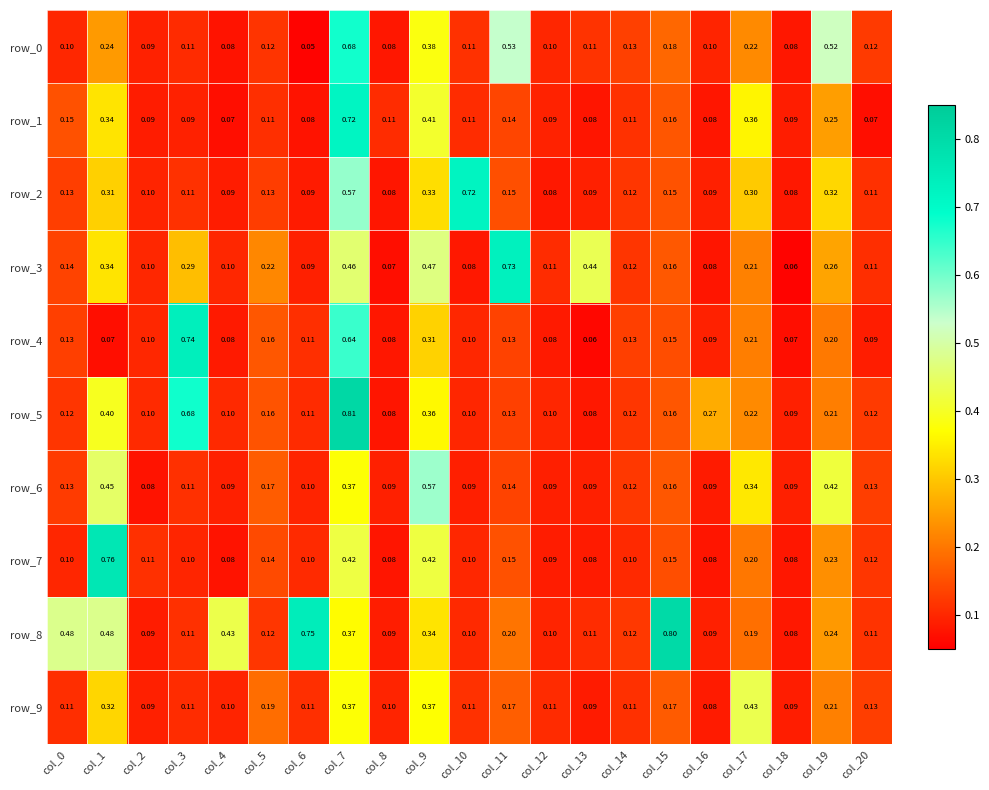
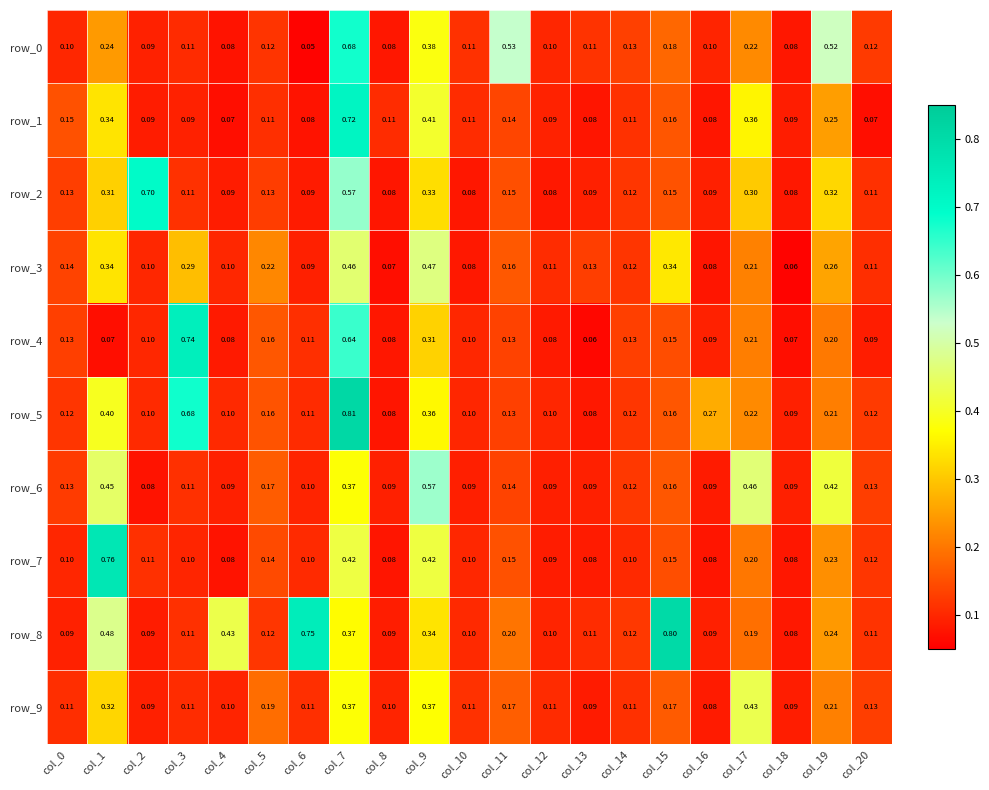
  {
    "row_2": {
      "col_0": 0.13,
      "col_1": 0.31,
-     "col_2": 0.10,
+     "col_2": 0.70,
      "col_3": 0.11,
      "col_4": 0.09,
      "col_5": 0.13,
      "col_6": 0.09,
      "col_7": 0.57,
      "col_8": 0.08,
      "col_9": 0.33,
-     "col_10": 0.72,
+     "col_10": 0.08,
      "col_11": 0.15,
      "col_12": 0.08,
      "col_13": 0.09,
      "col_14": 0.12,
      "col_15": 0.15,
      "col_16": 0.09,
      "col_17": 0.30,
      "col_18": 0.08,
      "col_19": 0.32,
      "col_20": 0.11
    },
    "row_3": {
      "col_0": 0.14,
      "col_1": 0.34,
      "col_2": 0.10,
      "col_3": 0.29,
      "col_4": 0.10,
      "col_5": 0.22,
      "col_6": 0.09,
      "col_7": 0.46,
      "col_8": 0.07,
      "col_9": 0.47,
      "col_10": 0.08,
-     "col_11": 0.73,
+     "col_11": 0.16,
      "col_12": 0.11,
-     "col_13": 0.44,
+     "col_13": 0.13,
      "col_14": 0.12,
-     "col_15": 0.16,
+     "col_15": 0.34,
      "col_16": 0.08,
      "col_17": 0.21,
      "col_18": 0.06,
      "col_19": 0.26,
      "col_20": 0.11
    },
    "row_6": {
      "col_0": 0.13,
      "col_1": 0.45,
      "col_2": 0.08,
      "col_3": 0.11,
      "col_4": 0.09,
      "col_5": 0.17,
      "col_6": 0.10,
      "col_7": 0.37,
      "col_8": 0.09,
      "col_9": 0.57,
      "col_10": 0.09,
      "col_11": 0.14,
      "col_12": 0.09,
      "col_13": 0.09,
      "col_14": 0.12,
      "col_15": 0.16,
      "col_16": 0.09,
-     "col_17": 0.34,
+     "col_17": 0.46,
      "col_18": 0.09,
      "col_19": 0.42,
      "col_20": 0.13
    },
    "row_8": {
-     "col_0": 0.48,
+     "col_0": 0.09,
      "col_1": 0.48,
      "col_2": 0.09,
      "col_3": 0.11,
      "col_4": 0.43,
      "col_5": 0.12,
      "col_6": 0.75,
      "col_7": 0.37,
      "col_8": 0.09,
      "col_9": 0.34,
      "col_10": 0.10,
      "col_11": 0.20,
      "col_12": 0.10,
      "col_13": 0.11,
      "col_14": 0.12,
      "col_15": 0.80,
      "col_16": 0.09,
      "col_17": 0.19,
      "col_18": 0.08,
      "col_19": 0.24,
      "col_20": 0.11
    }
  }
